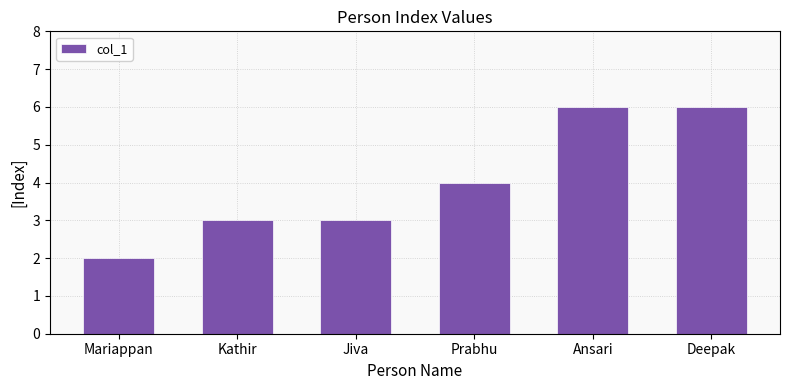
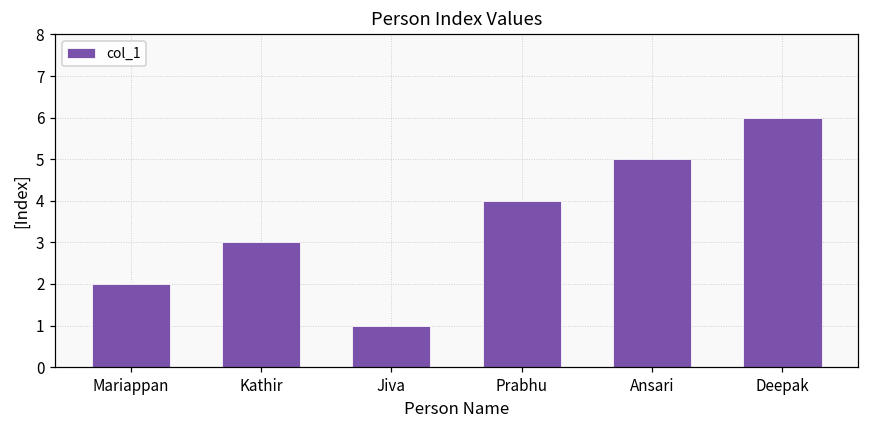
  {
    "Mariappan": 2,
    "Kathir": 3,
-   "Jiva": 3,
+   "Jiva": 1,
    "Prabhu": 4,
-   "Ansari": 6,
+   "Ansari": 5,
    "Deepak": 6
  }
